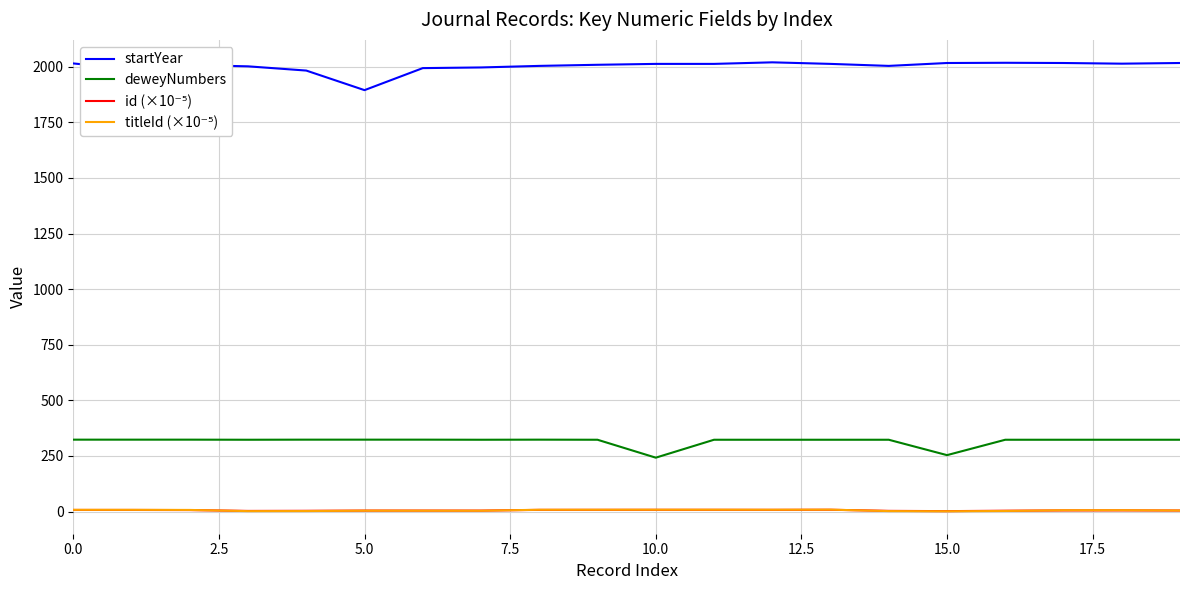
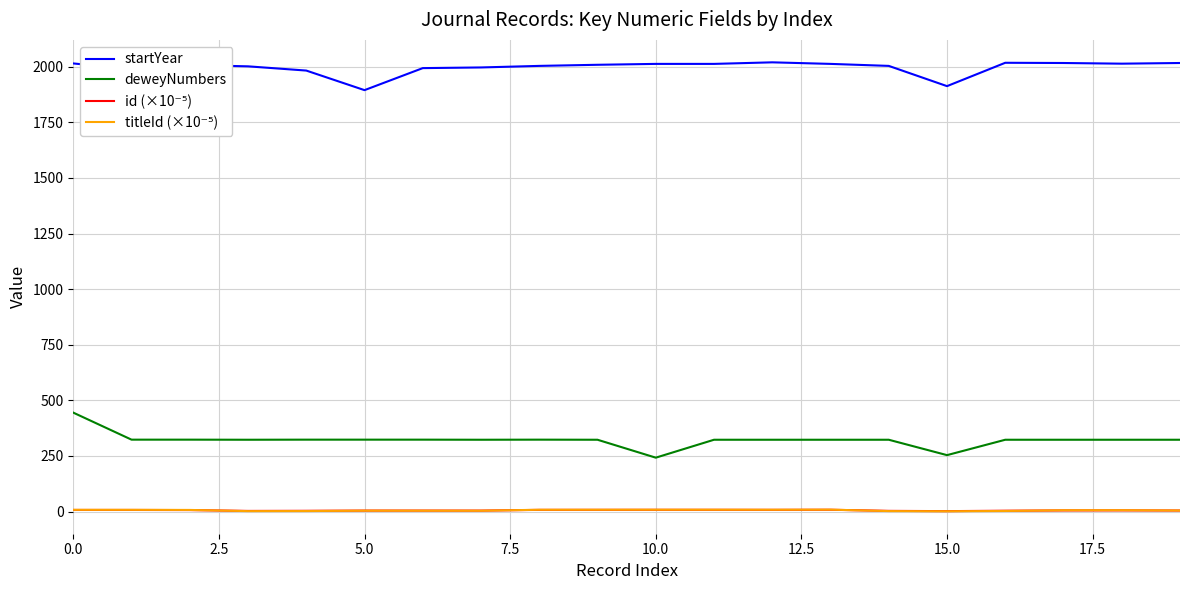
  {
    "startYear": {
      "0.0": 2020,
      "5.0": 1900,
      "10.0": 2010,
-     "15.0": 2020
+     "15.0": 1910
    },
    "deweyNumbers": {
-     "0.0": 320,
+     "0.0": 440,
      "5.0": 320,
      "10.0": 240,
      "15.0": 250
    },
    "titleId (×10⁻⁵)": {
      "0.0": 10,
      "5.0": 0,
      "10.0": 10,
      "15.0": 0
    }
  }
